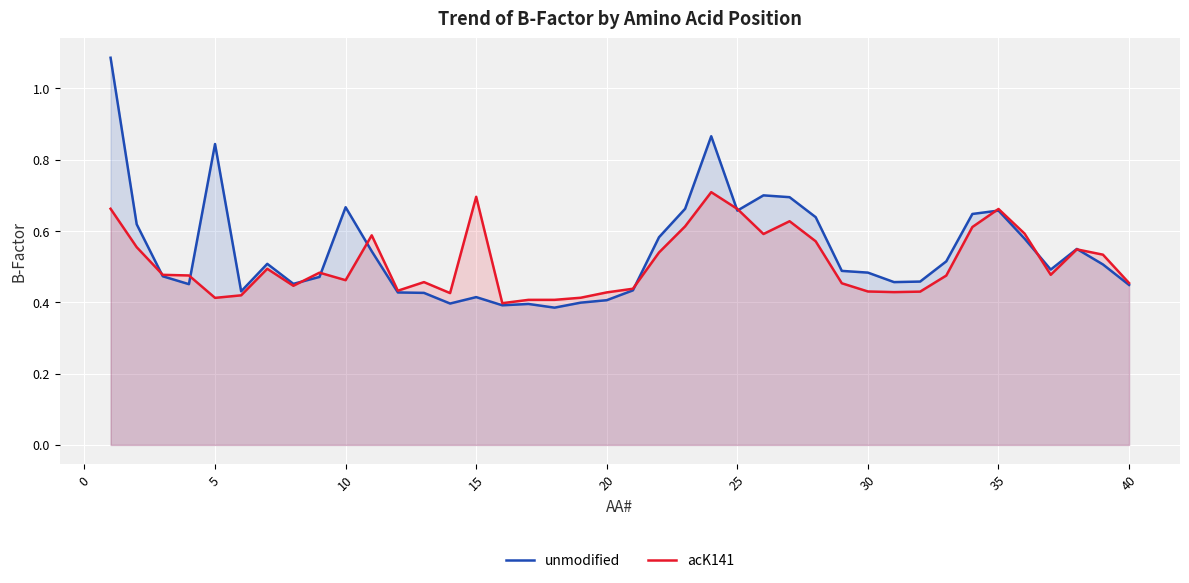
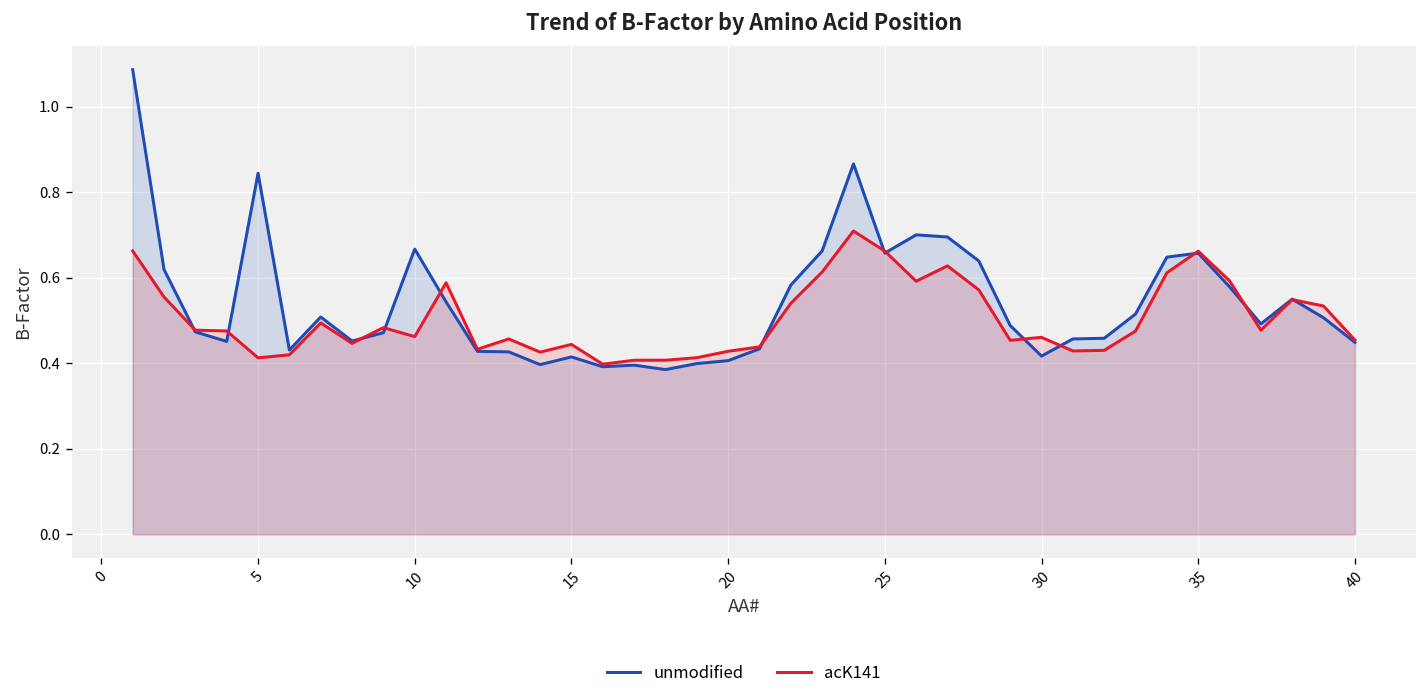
  {
    "unmodified": {
      "5": 0.84,
      "10": 0.67,
      "15": 0.41,
      "20": 0.41,
-     "30": 0.48
+     "30": 0.42
    },
    "acK141": {
      "5": 0.41,
      "10": 0.46,
-     "15": 0.70,
+     "15": 0.44,
      "20": 0.43,
-     "30": 0.43
+     "30": 0.46
    }
  }
